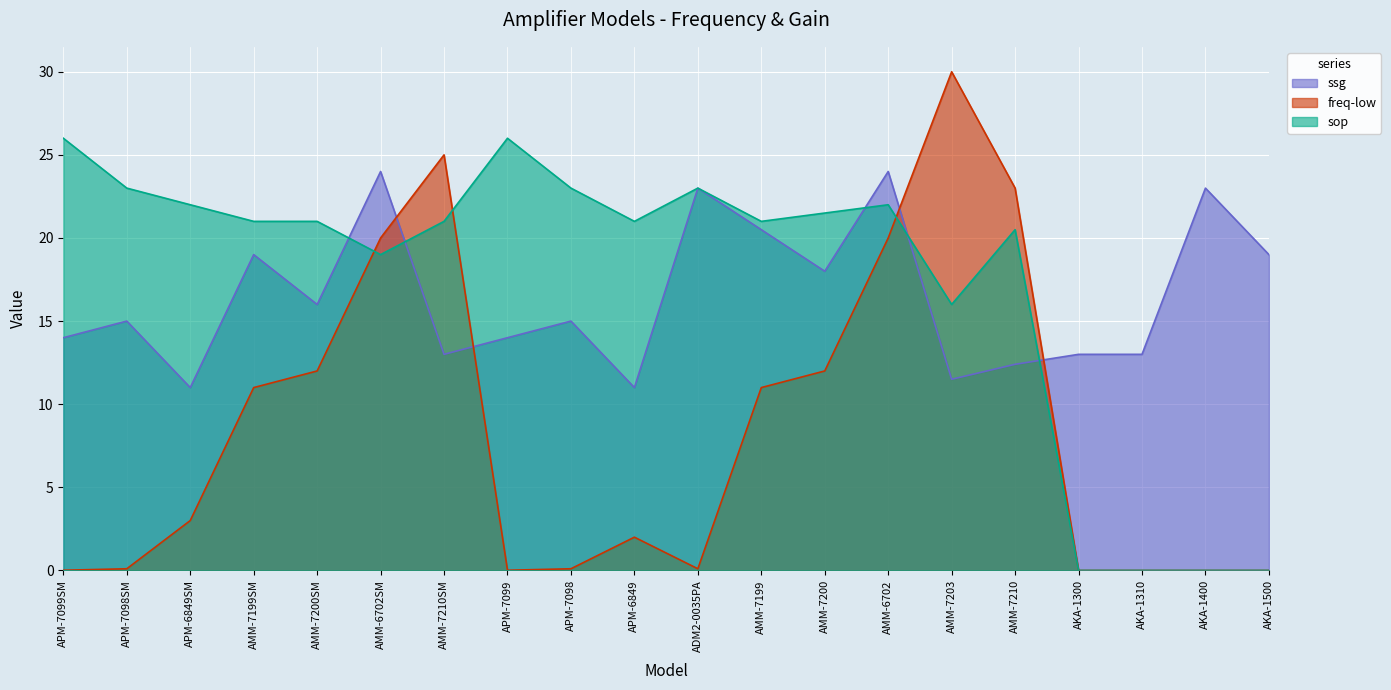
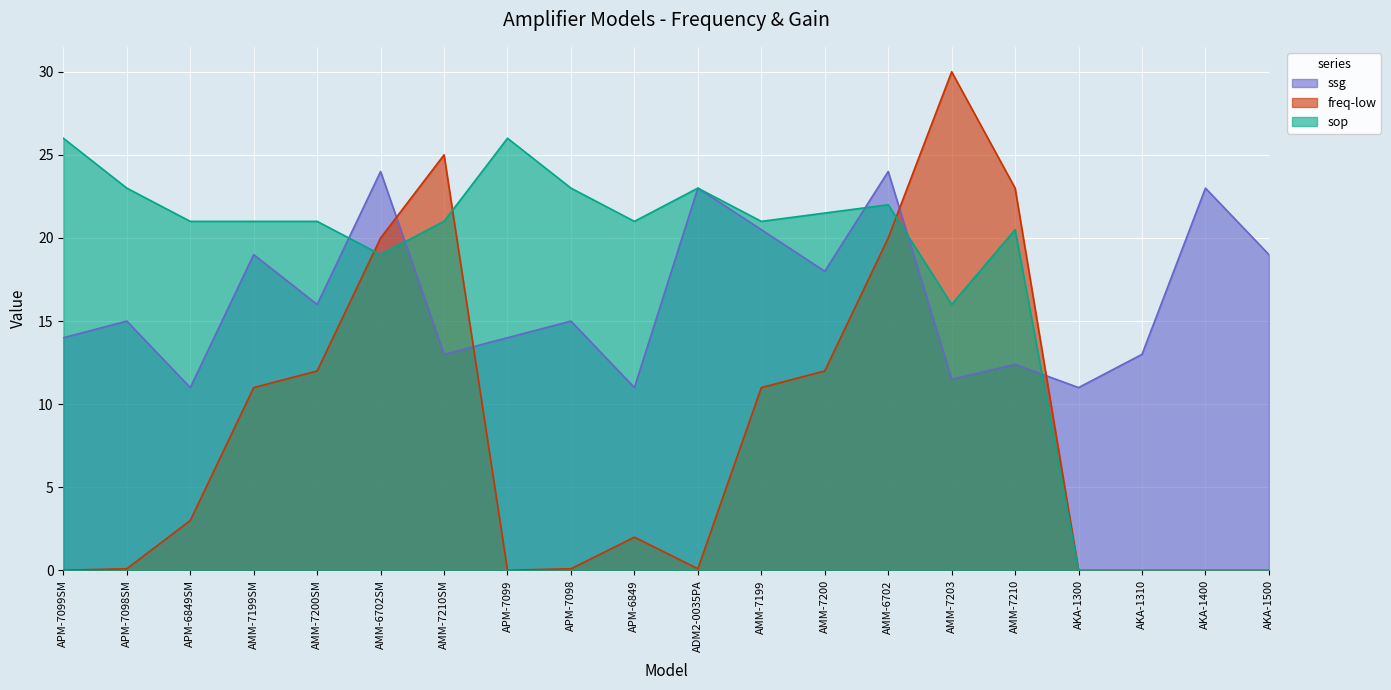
  {
    "ssg": {
      "APM-7099SM": 14,
      "APM-7098SM": 15,
      "APM-6849SM": 11,
      "AMM-7199SM": 19,
      "AMM-7200SM": 16,
      "AMM-6702SM": 24,
      "AMM-7210SM": 13,
      "APM-7099": 14,
      "APM-7098": 15,
      "APM-6849": 11,
      "AMM-7199": 20.5,
      "AMM-7200": 18,
      "AMM-6702": 24,
      "AMM-7203": 11.5,
      "AMM-7210": 12.4,
-     "AKA-1300": 13,
+     "AKA-1300": 11,
      "AKA-1310": 13,
      "AKA-1400": 23,
      "AKA-1500": 19
    },
    "freq-low": {
      "APM-7099SM": 0,
      "APM-7098SM": 0,
      "APM-6849SM": 3,
      "AMM-7199SM": 11,
      "AMM-7200SM": 12,
      "AMM-6702SM": 20,
      "AMM-7210SM": 25,
      "APM-7099": 0,
      "APM-7098": 0,
      "APM-6849": 2,
      "ADM2-0035PA": 0,
      "AMM-7199": 11,
      "AMM-7200": 12,
      "AMM-6702": 20,
      "AMM-7203": 30,
      "AMM-7210": 23
    },
    "sop": {
      "APM-7099SM": 26,
      "APM-7098SM": 23,
-     "APM-6849SM": 22,
+     "APM-6849SM": 21,
      "AMM-7199SM": 21,
      "AMM-7200SM": 21,
      "AMM-6702SM": 19,
      "AMM-7210SM": 21,
      "APM-7099": 26,
      "APM-7098": 23,
      "APM-6849": 21,
      "AMM-7199": 21,
      "AMM-7200": 21.5,
      "AMM-6702": 22,
      "AMM-7203": 16,
      "AMM-7210": 20.5
    }
  }
